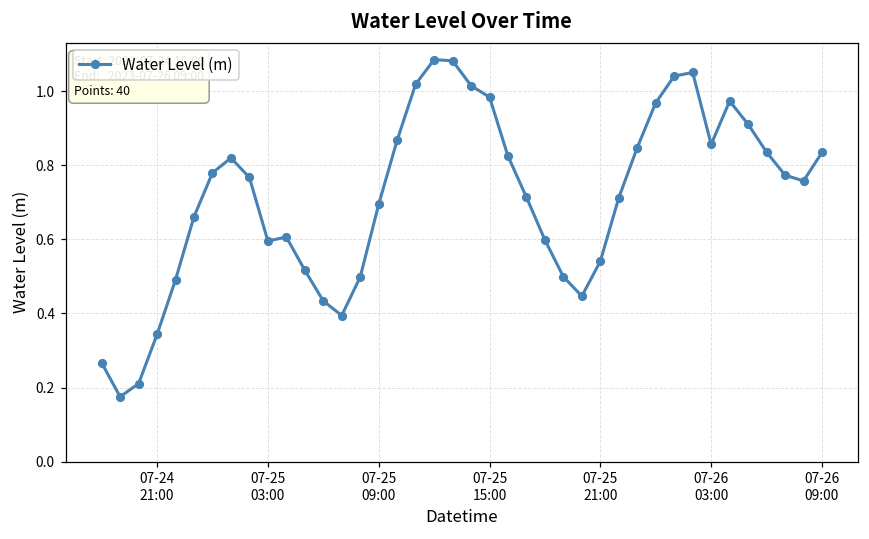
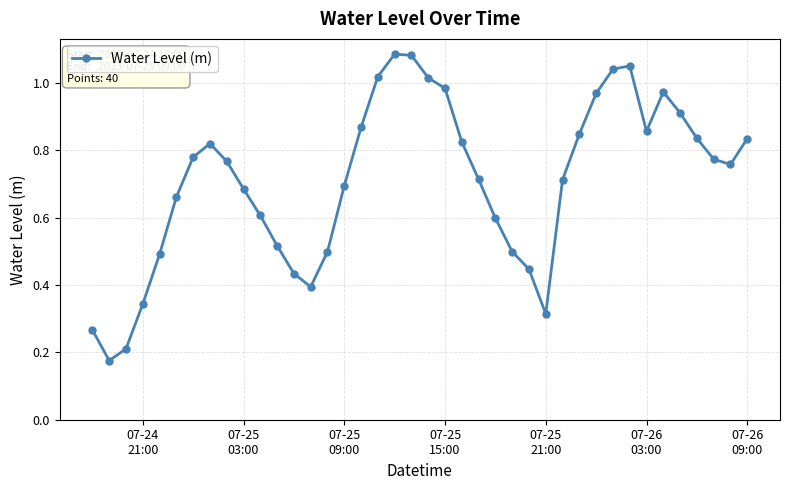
  {
    "07-24 21:00": 0.34,
-   "07-25 03:00": 0.60,
+   "07-25 03:00": 0.68,
    "07-25 09:00": 0.69,
    "07-25 15:00": 0.98,
-   "07-25 21:00": 0.54,
+   "07-25 21:00": 0.31,
    "07-26 03:00": 0.86,
    "07-26 09:00": 0.83
  }
